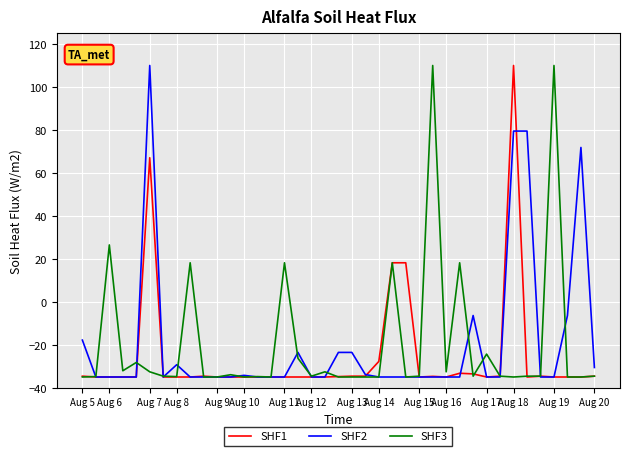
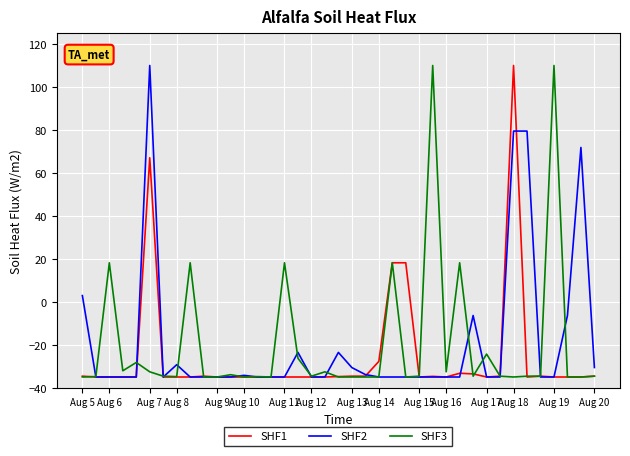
  {
    "SHF1": {
      "Aug 7": 67,
      "Aug 14": -28,
      "Aug 18": 110
    },
    "SHF2": {
-     "Aug 5": -18,
+     "Aug 5": 3,
      "Aug 7": 110,
      "Aug 8": -29,
-     "Aug 13": -24,
+     "Aug 13": -31,
      "Aug 18": 79,
      "Aug 20": -31
    },
    "SHF3": {
-     "Aug 6": 26,
+     "Aug 6": 18,
      "Aug 7": -33,
      "Aug 11": 18,
      "Aug 16": -33,
      "Aug 17": -24,
      "Aug 18": -35,
      "Aug 19": 110
    }
  }
